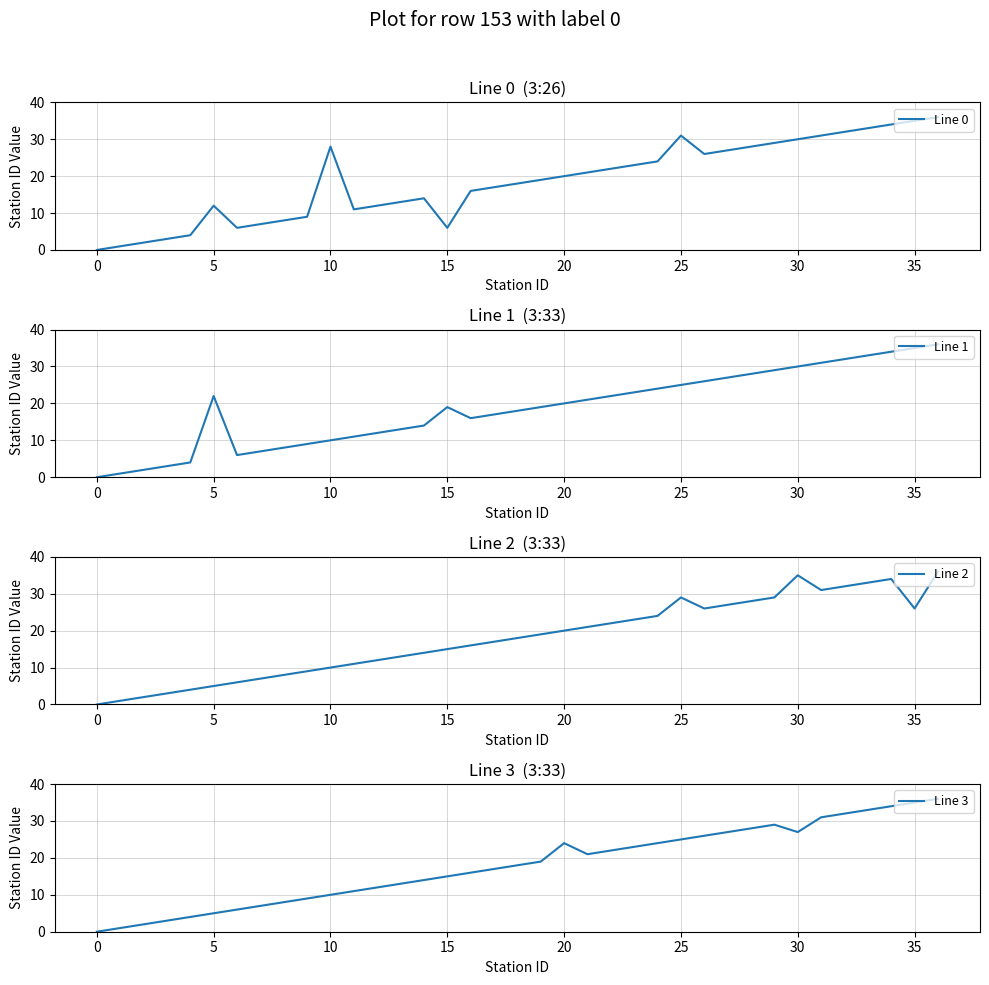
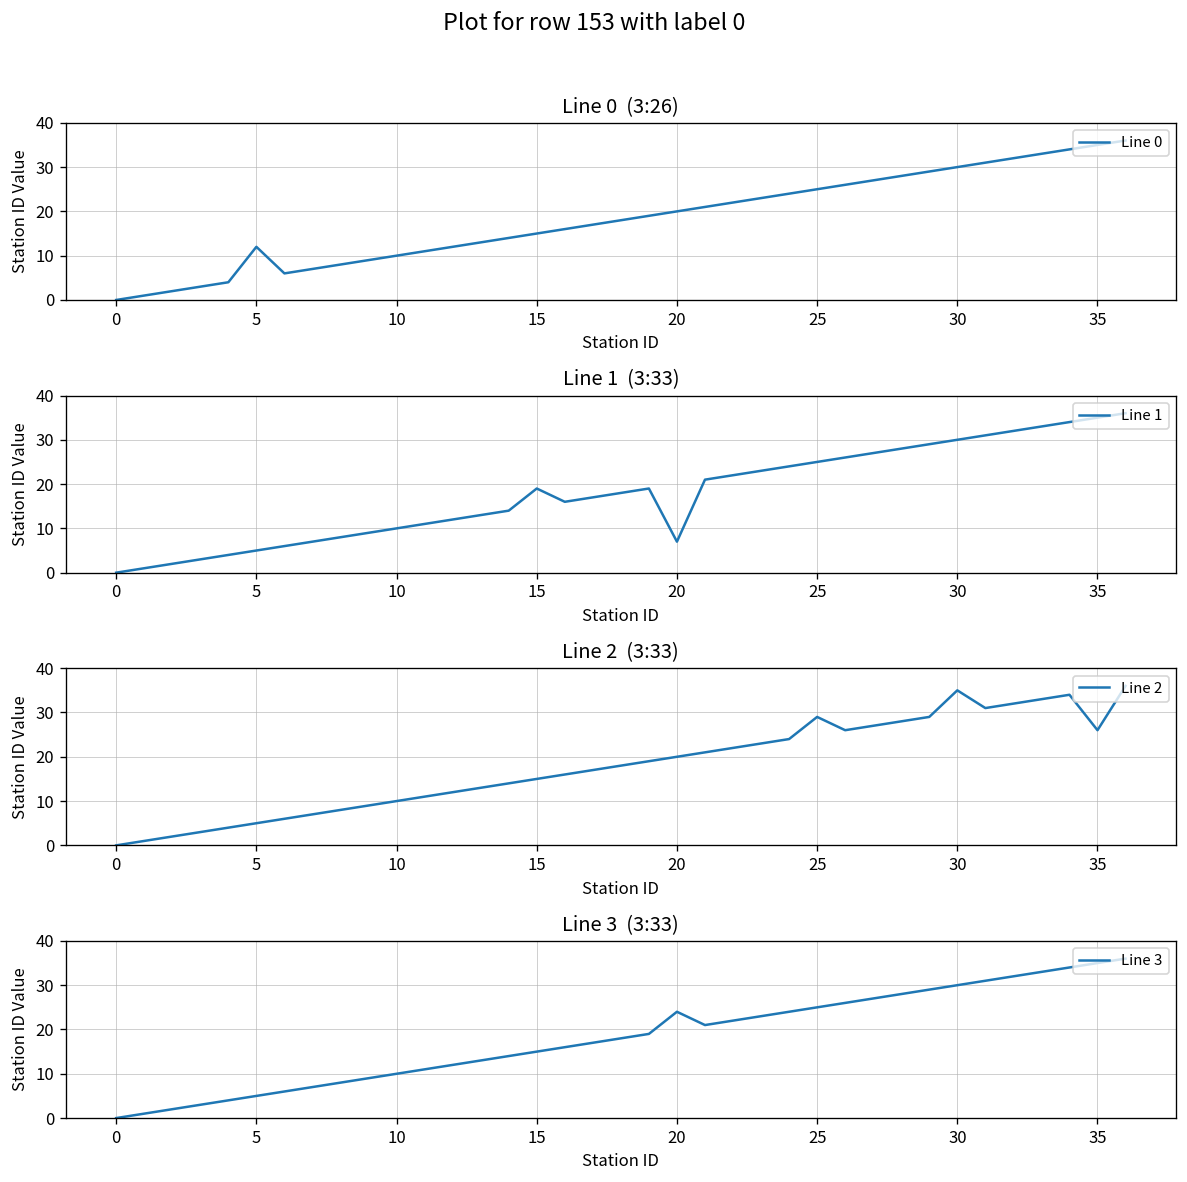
  {
    "Line 0 (3:26)": {
      "0": 0,
      "5": 12,
-     "10": 28,
-     "15": 6,
+     "10": 10,
+     "15": 15,
      "20": 20,
-     "25": 31,
+     "25": 25,
      "30": 30
    },
    "Line 1 (3:33)": {
      "0": 0,
-     "5": 22,
+     "5": 5,
      "10": 10,
      "15": 19,
-     "20": 20,
+     "20": 7,
      "25": 25,
      "30": 30
    },
    "Line 2 (3:33)": {
      "0": 0,
      "5": 5,
      "10": 10,
      "15": 15,
      "20": 20,
      "25": 29,
      "30": 35,
      "35": 26
    },
    "Line 3 (3:33)": {
      "0": 0,
      "5": 5,
      "10": 10,
      "15": 15,
      "20": 24,
      "25": 25,
-     "30": 27
+     "30": 30
    }
  }
